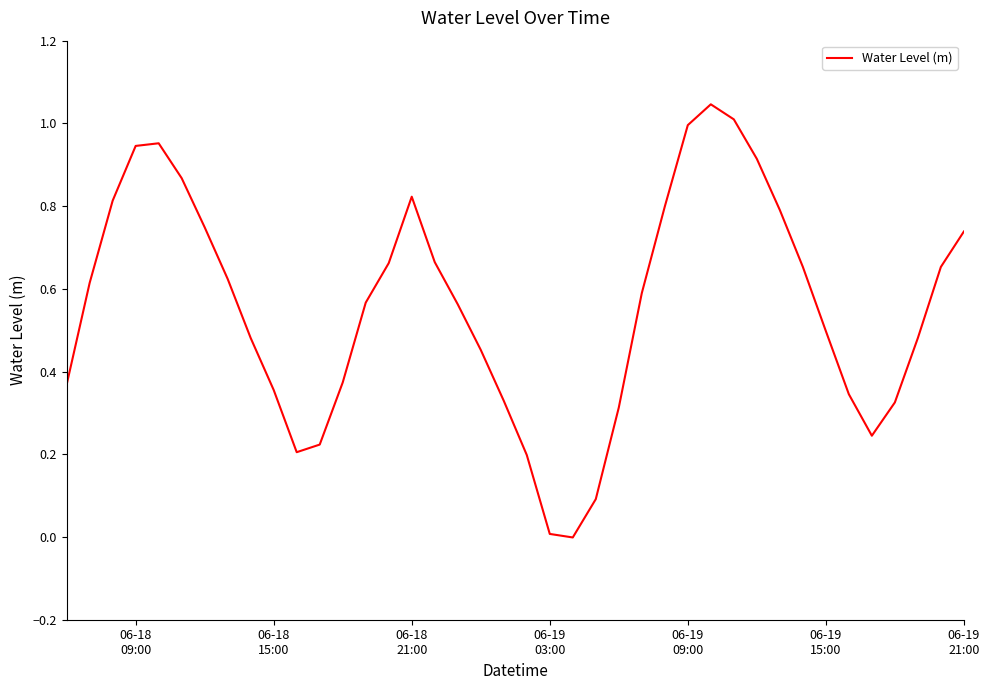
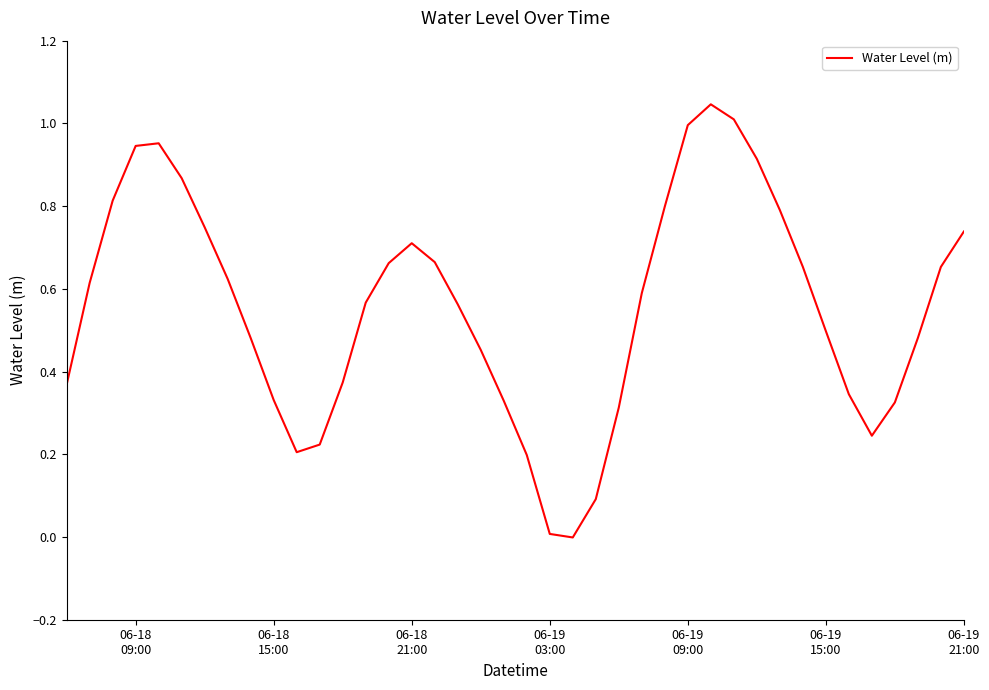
  {
    "06-18 09:00": 0.95,
-   "06-18 15:00": 0.36,
-   "06-18 21:00": 0.82,
+   "06-18 15:00": 0.33,
+   "06-18 21:00": 0.71,
    "06-19 03:00": 0.01,
    "06-19 09:00": 1.00,
    "06-19 15:00": 0.50,
    "06-19 21:00": 0.74
  }
